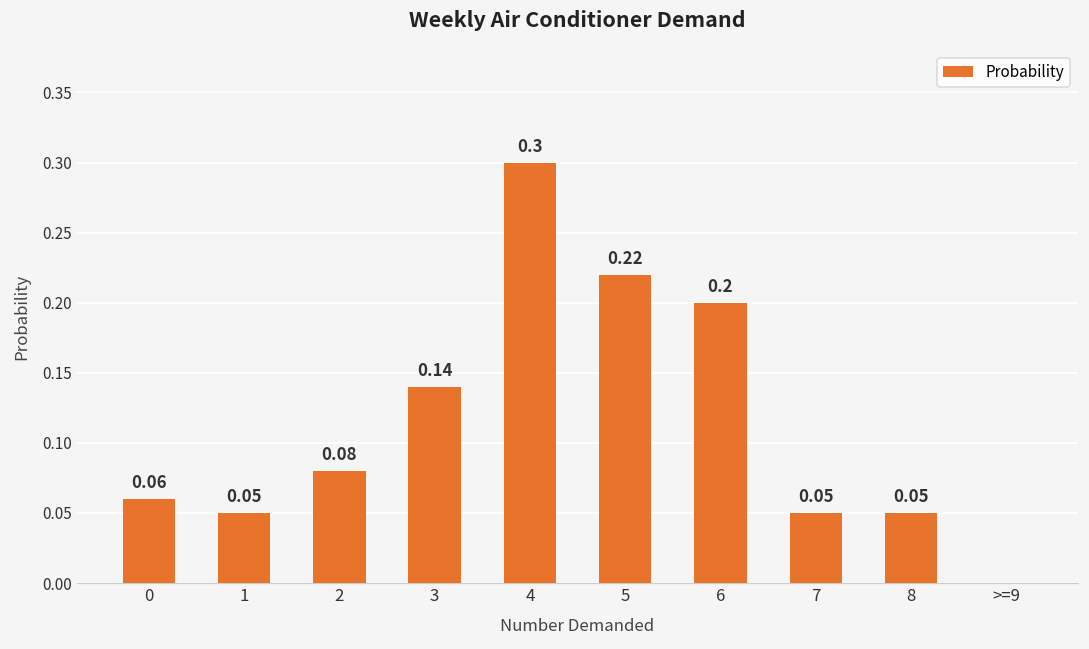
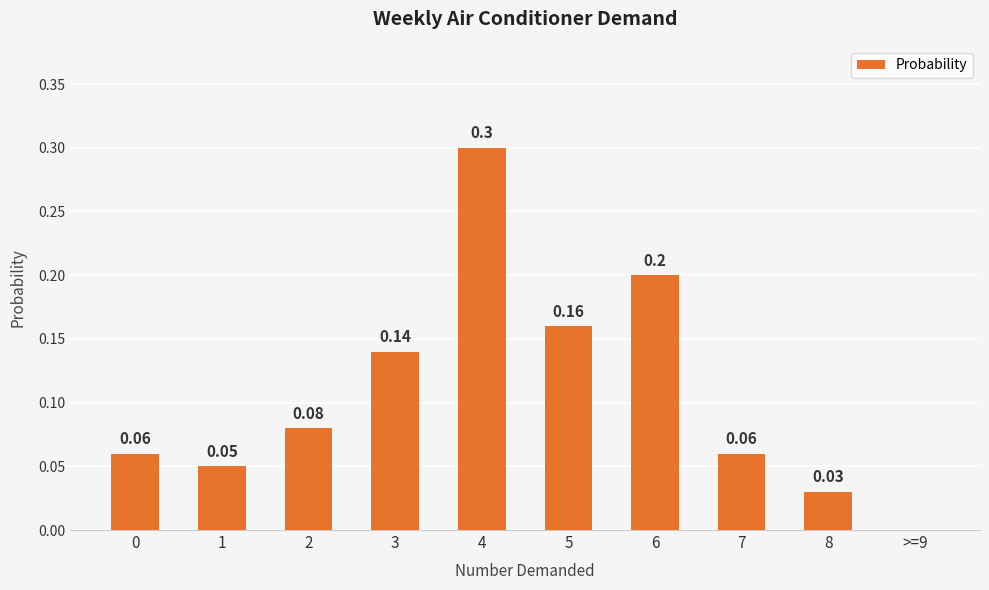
  {
    "0": 0.06,
    "1": 0.05,
    "2": 0.08,
    "3": 0.14,
    "4": 0.3,
-   "5": 0.22,
+   "5": 0.16,
    "6": 0.2,
-   "7": 0.05,
-   "8": 0.05
+   "7": 0.06,
+   "8": 0.03
  }
